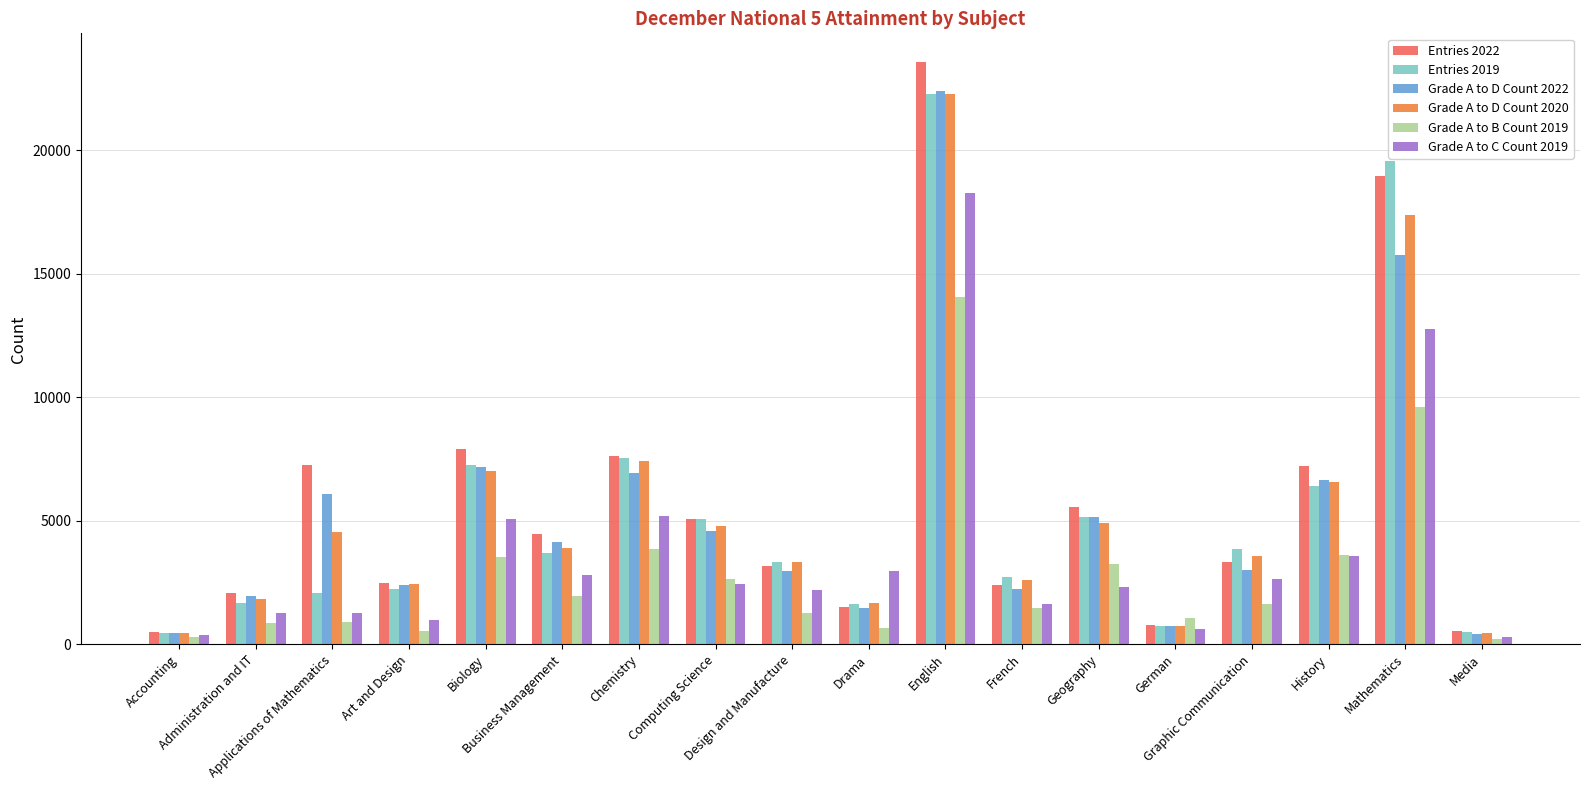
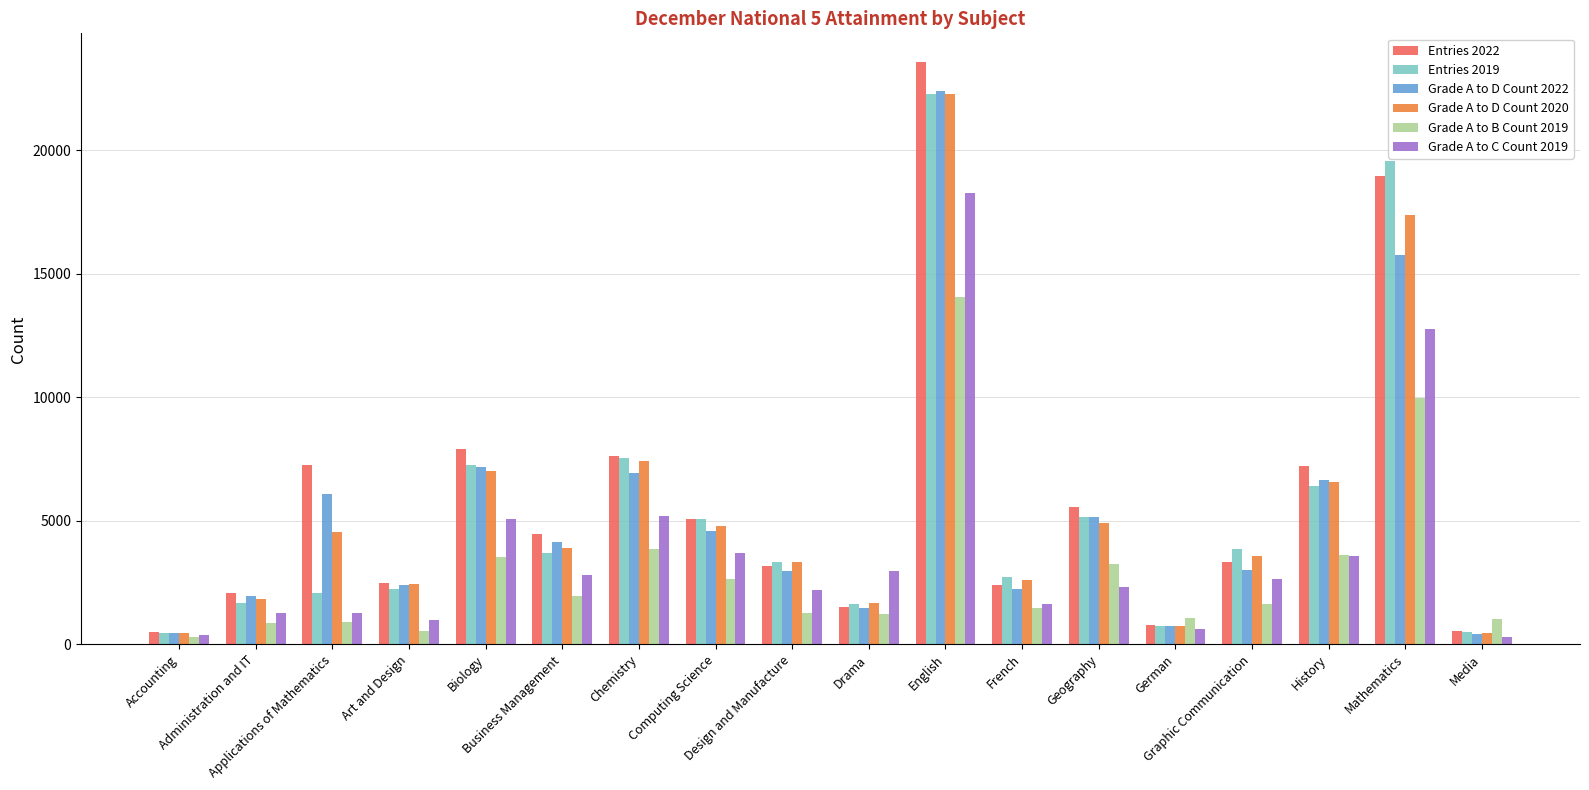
  {
    "Grade A to B Count 2019": {
      "Accounting": 300,
      "Administration and IT": 900,
      "Applications of Mathematics": 900,
      "Art and Design": 600,
      "Biology": 3600,
      "Business Management": 1900,
      "Chemistry": 3900,
      "Computing Science": 2600,
      "Design and Manufacture": 1300,
-     "Drama": 700,
+     "Drama": 1200,
      "English": 14100,
      "French": 1500,
      "Geography": 3300,
      "German": 1000,
      "Graphic Communication": 1600,
      "History": 3600,
-     "Mathematics": 9600,
-     "Media": 200
+     "Mathematics": 10000,
+     "Media": 1000
    },
    "Grade A to C Count 2019": {
      "Accounting": 400,
      "Administration and IT": 1300,
      "Applications of Mathematics": 1300,
      "Art and Design": 1000,
      "Biology": 5100,
      "Business Management": 2800,
      "Chemistry": 5200,
-     "Computing Science": 2500,
+     "Computing Science": 3700,
      "Design and Manufacture": 2200,
      "Drama": 3000,
      "English": 18300,
      "French": 1600,
      "Geography": 2300,
      "German": 600,
      "Graphic Communication": 2700,
      "History": 3600,
      "Mathematics": 12800,
      "Media": 300
    }
  }
